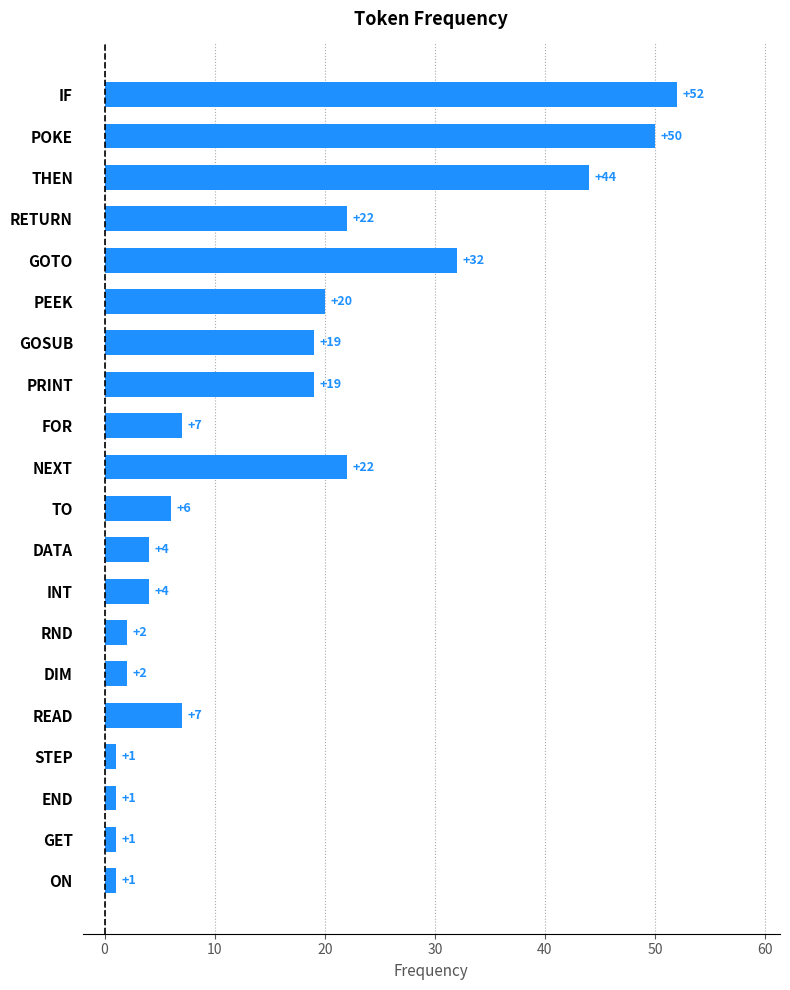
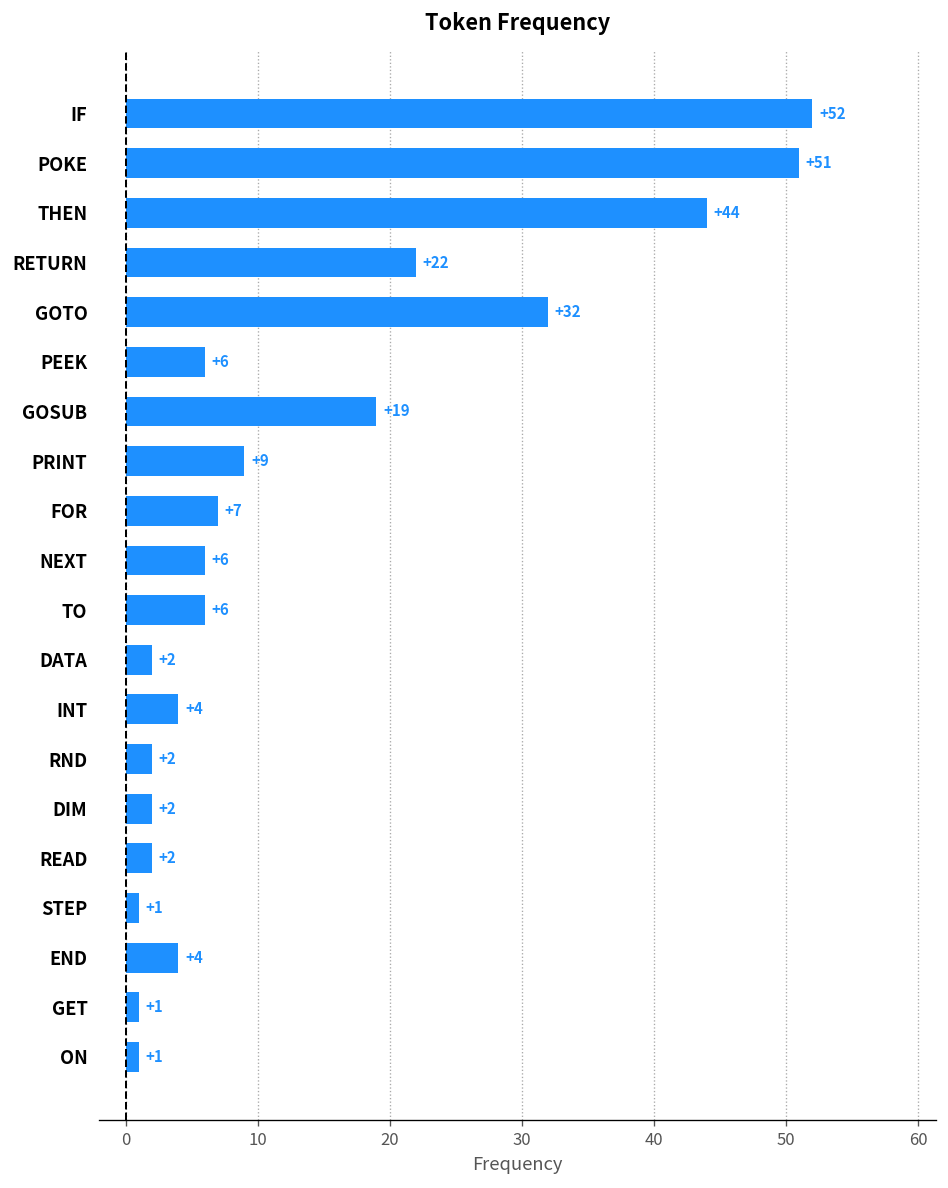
  {
    "IF": "+52",
-   "POKE": "+50",
+   "POKE": "+51",
    "THEN": "+44",
    "RETURN": "+22",
    "GOTO": "+32",
-   "PEEK": "+20",
+   "PEEK": "+6",
    "GOSUB": "+19",
-   "PRINT": "+19",
+   "PRINT": "+9",
    "FOR": "+7",
-   "NEXT": "+22",
+   "NEXT": "+6",
    "TO": "+6",
-   "DATA": "+4",
+   "DATA": "+2",
    "INT": "+4",
    "RND": "+2",
    "DIM": "+2",
-   "READ": "+7",
+   "READ": "+2",
    "STEP": "+1",
-   "END": "+1",
+   "END": "+4",
    "GET": "+1",
    "ON": "+1"
  }
